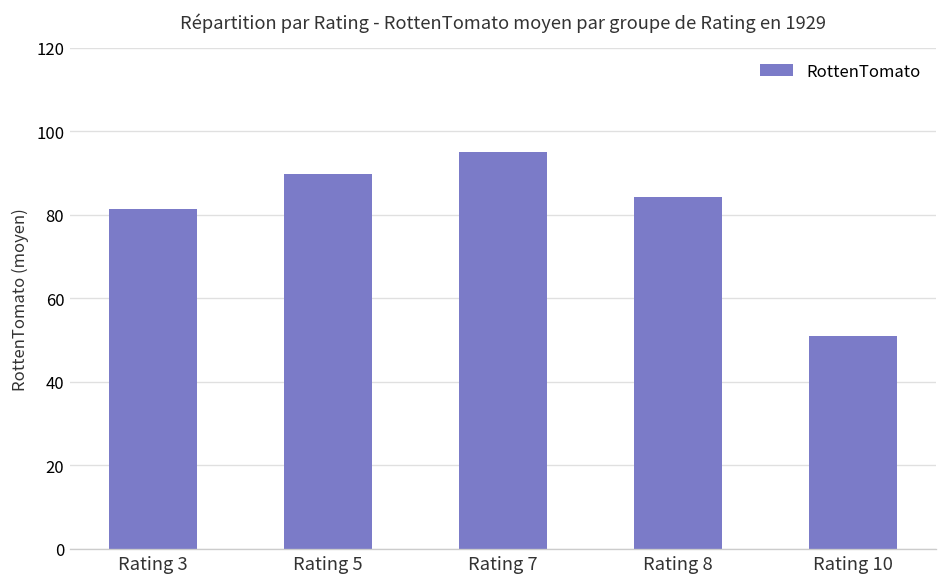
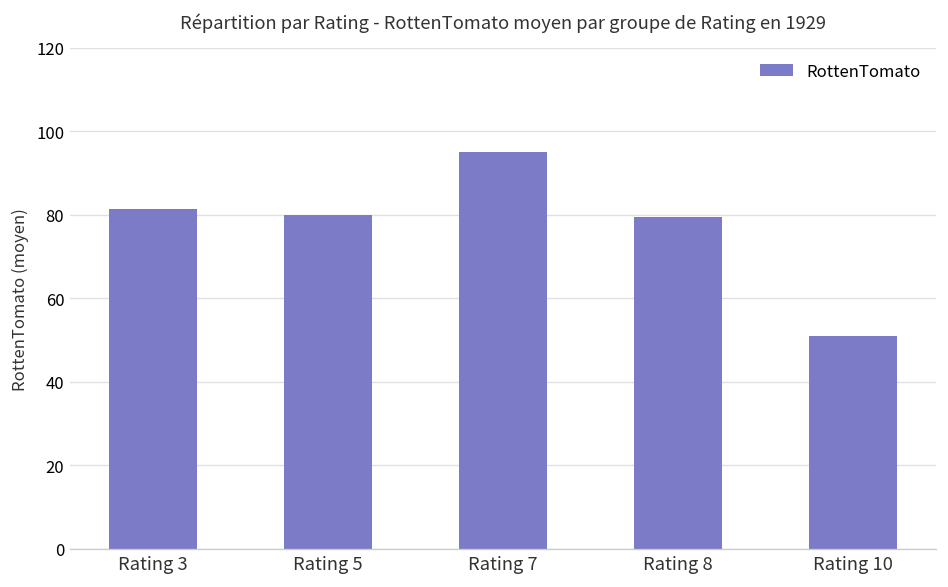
  {
    "Rating 3": 82,
-   "Rating 5": 90,
+   "Rating 5": 80,
    "Rating 7": 95,
-   "Rating 8": 84,
+   "Rating 8": 80,
    "Rating 10": 51
  }
